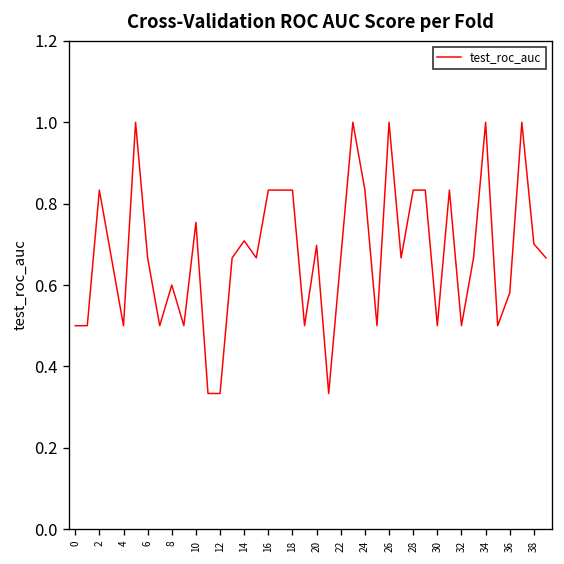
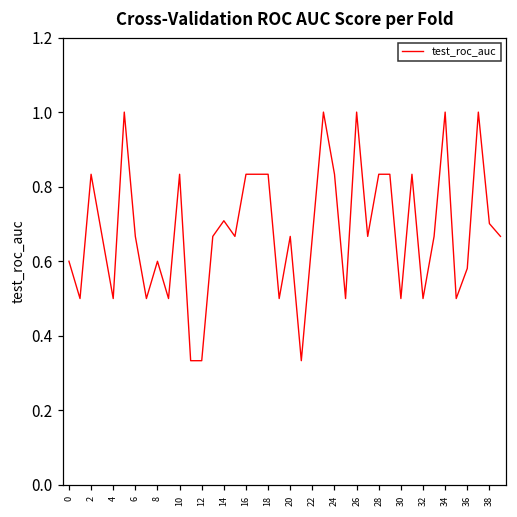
  {
-   "0": 0.5,
+   "0": 0.6,
    "2": 0.83,
    "4": 0.50,
    "6": 0.67,
    "8": 0.60,
-   "10": 0.75,
+   "10": 0.83,
    "12": 0.33,
    "14": 0.71,
    "16": 0.83,
    "18": 0.83,
-   "20": 0.70,
+   "20": 0.67,
    "22": 0.67,
    "24": 0.83,
    "26": 1.00,
    "28": 0.83,
    "30": 0.50,
    "32": 0.50,
    "34": 1.00,
    "36": 0.58,
    "38": 0.70
  }
